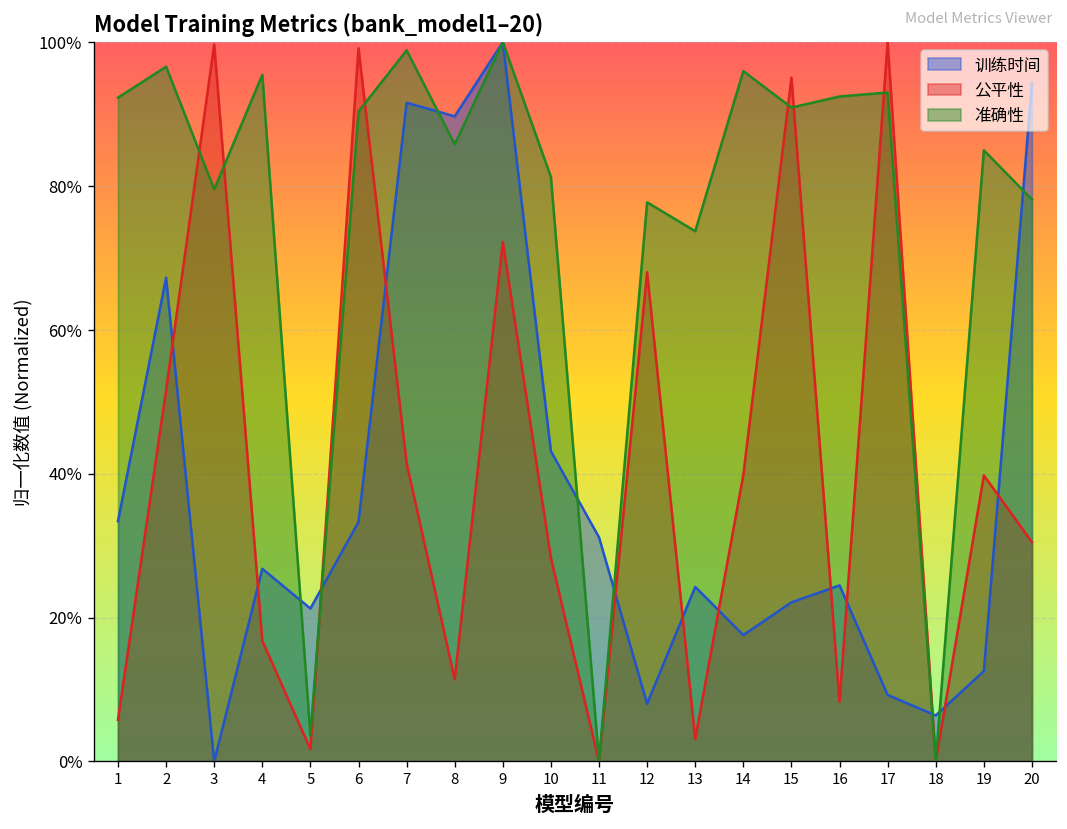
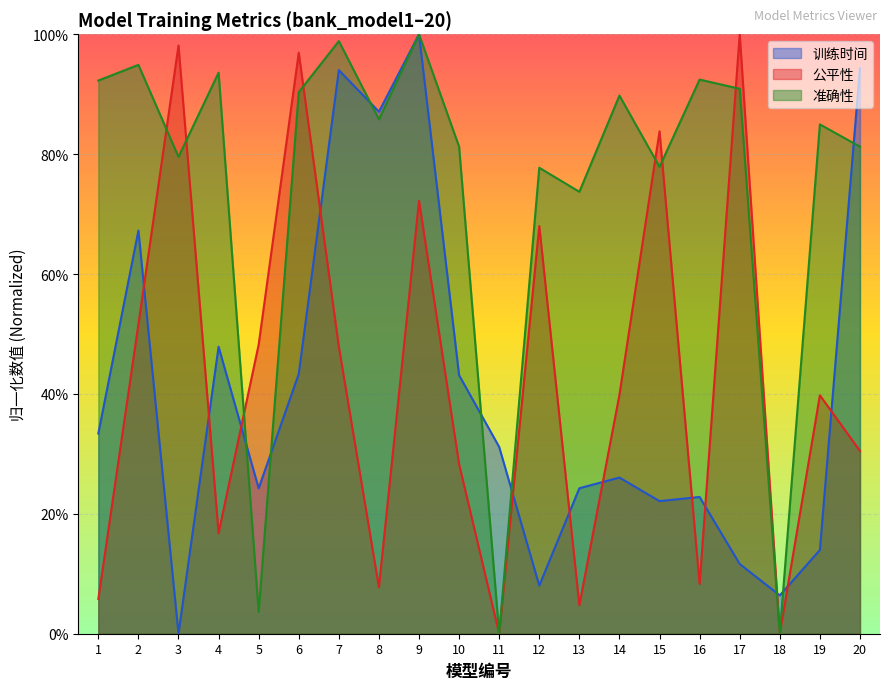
  {
    "训练时间": {
      "1": "33%",
      "2": "67%",
      "3": "0%",
-     "4": "27%",
-     "5": "21%",
-     "6": "33%",
-     "7": "92%",
-     "8": "90%",
+     "4": "48%",
+     "5": "24%",
+     "6": "43%",
+     "7": "94%",
+     "8": "87%",
      "10": "43%",
      "11": "31%",
      "12": "8%",
      "13": "24%",
-     "14": "18%",
+     "14": "26%",
      "15": "22%",
-     "16": "24%",
-     "17": "9%",
+     "16": "23%",
+     "17": "12%",
      "18": "6%",
-     "19": "13%"
+     "19": "14%"
    },
    "公平性": {
      "1": "6%",
      "2": "52%",
-     "3": "100%",
+     "3": "98%",
      "4": "17%",
-     "5": "2%",
-     "6": "99%",
-     "7": "41%",
-     "8": "11%",
+     "5": "48%",
+     "6": "97%",
+     "7": "48%",
+     "8": "8%",
      "9": "72%",
      "10": "28%",
      "12": "68%",
-     "13": "3%",
+     "13": "5%",
      "14": "40%",
-     "15": "95%",
+     "15": "84%",
      "16": "8%",
      "17": "100%",
      "19": "40%",
      "20": "30%"
    },
    "准确性": {
      "1": "92%",
-     "2": "97%",
+     "2": "95%",
      "3": "80%",
-     "4": "95%",
+     "4": "94%",
      "5": "4%",
      "6": "90%",
      "7": "99%",
      "8": "86%",
      "10": "81%",
      "12": "78%",
      "13": "74%",
-     "14": "96%",
-     "15": "91%",
+     "14": "90%",
+     "15": "78%",
      "16": "92%",
-     "17": "93%",
+     "17": "91%",
      "19": "85%",
-     "20": "78%"
+     "20": "81%"
    }
  }
